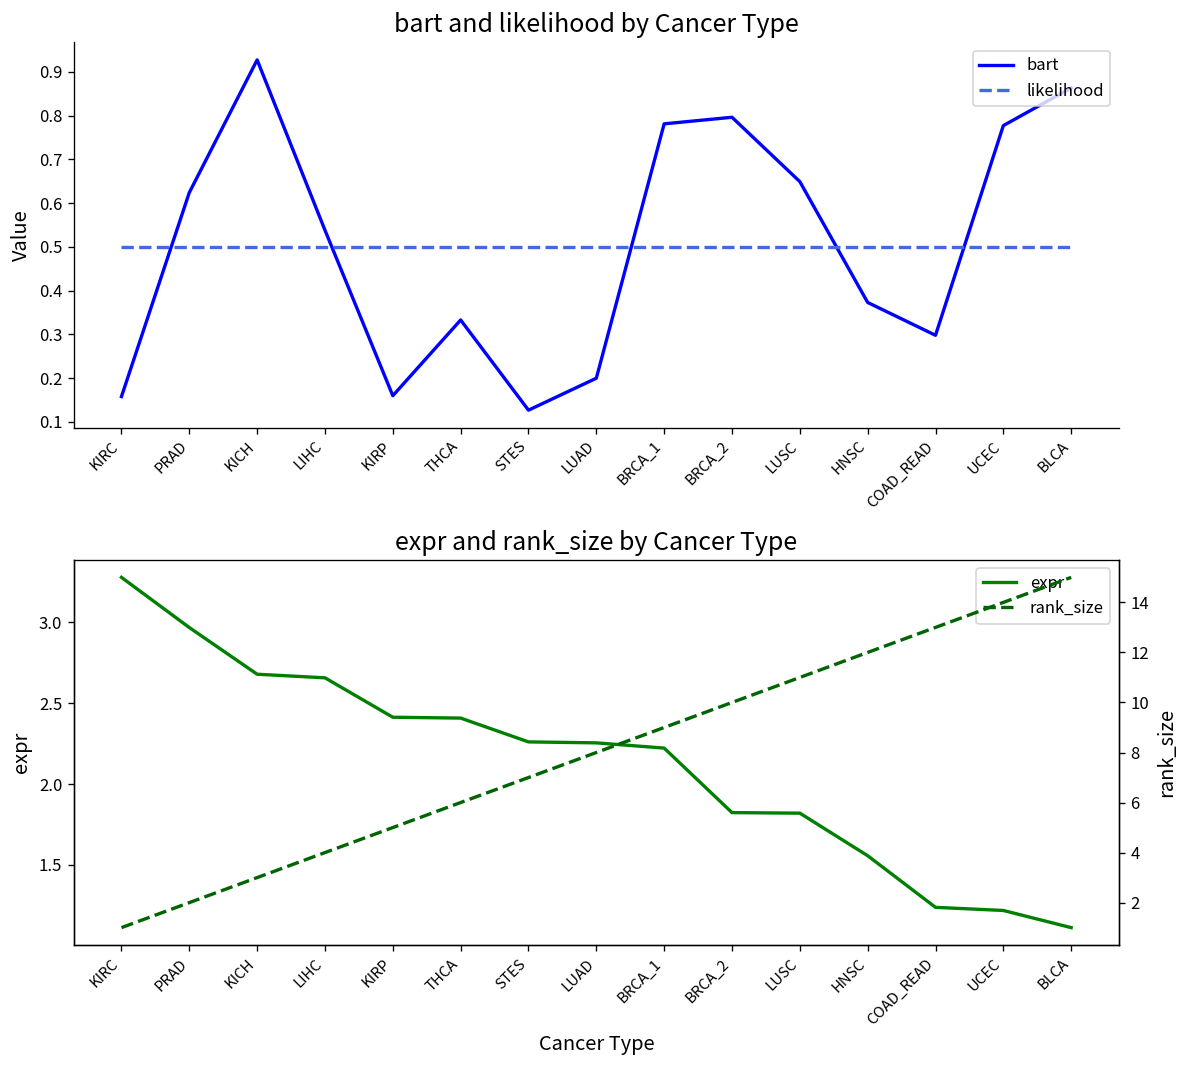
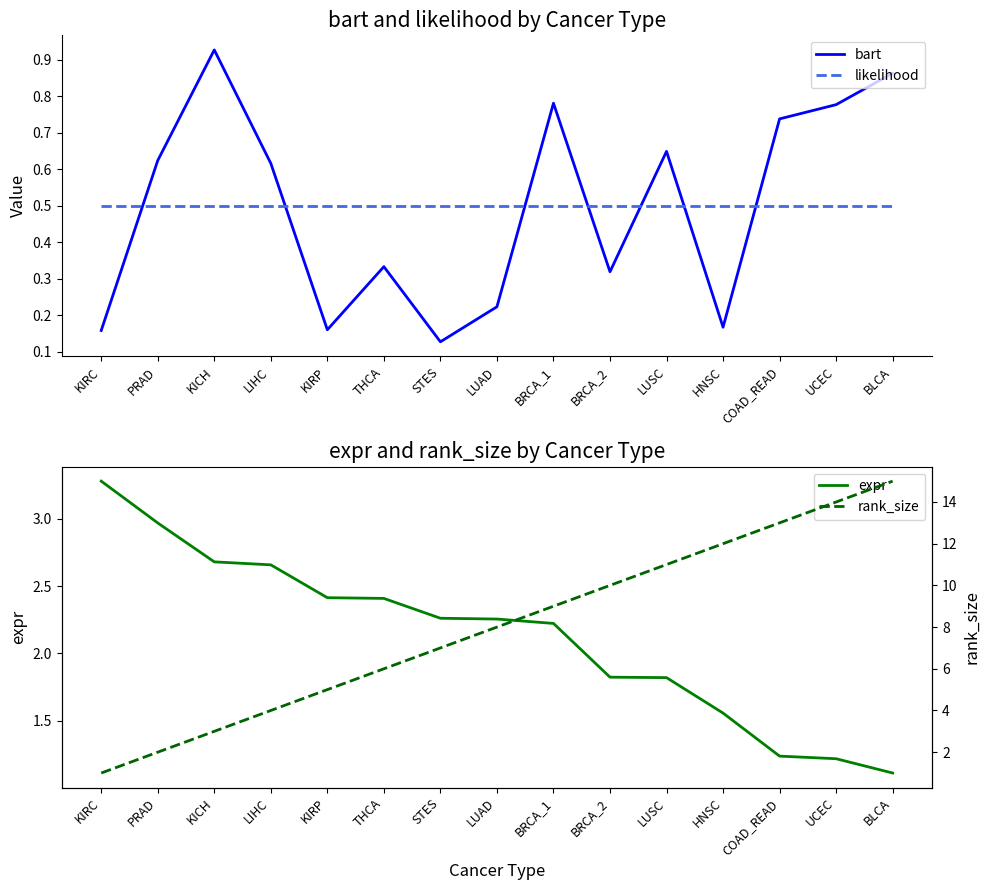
  {
    "bart and likelihood by Cancer Type": {
      "bart": {
        "KIRC": 0.16,
        "PRAD": 0.62,
        "KICH": 0.93,
-       "LIHC": 0.54,
+       "LIHC": 0.62,
        "KIRP": 0.16,
        "THCA": 0.33,
        "STES": 0.13,
-       "LUAD": 0.20,
+       "LUAD": 0.22,
        "BRCA_1": 0.78,
-       "BRCA_2": 0.80,
+       "BRCA_2": 0.32,
        "LUSC": 0.65,
-       "HNSC": 0.37,
-       "COAD_READ": 0.30,
+       "HNSC": 0.17,
+       "COAD_READ": 0.74,
        "UCEC": 0.78
      },
      "likelihood": {
        "KIRC": 0.50,
        "PRAD": 0.50,
        "KICH": 0.50,
        "LIHC": 0.50,
        "KIRP": 0.50,
        "THCA": 0.50,
        "STES": 0.50,
        "LUAD": 0.50,
        "BRCA_1": 0.50,
        "BRCA_2": 0.50,
        "LUSC": 0.50,
        "HNSC": 0.50,
        "COAD_READ": 0.50,
        "UCEC": 0.50,
        "BLCA": 0.50
      }
    }
  }
